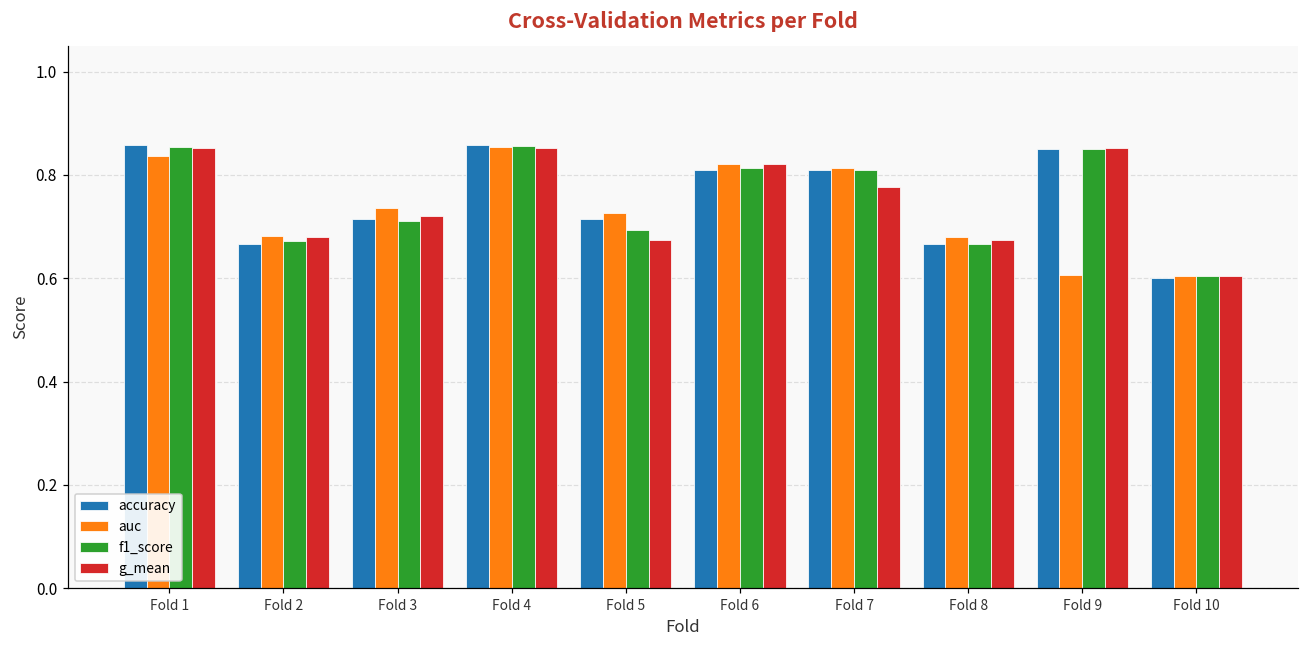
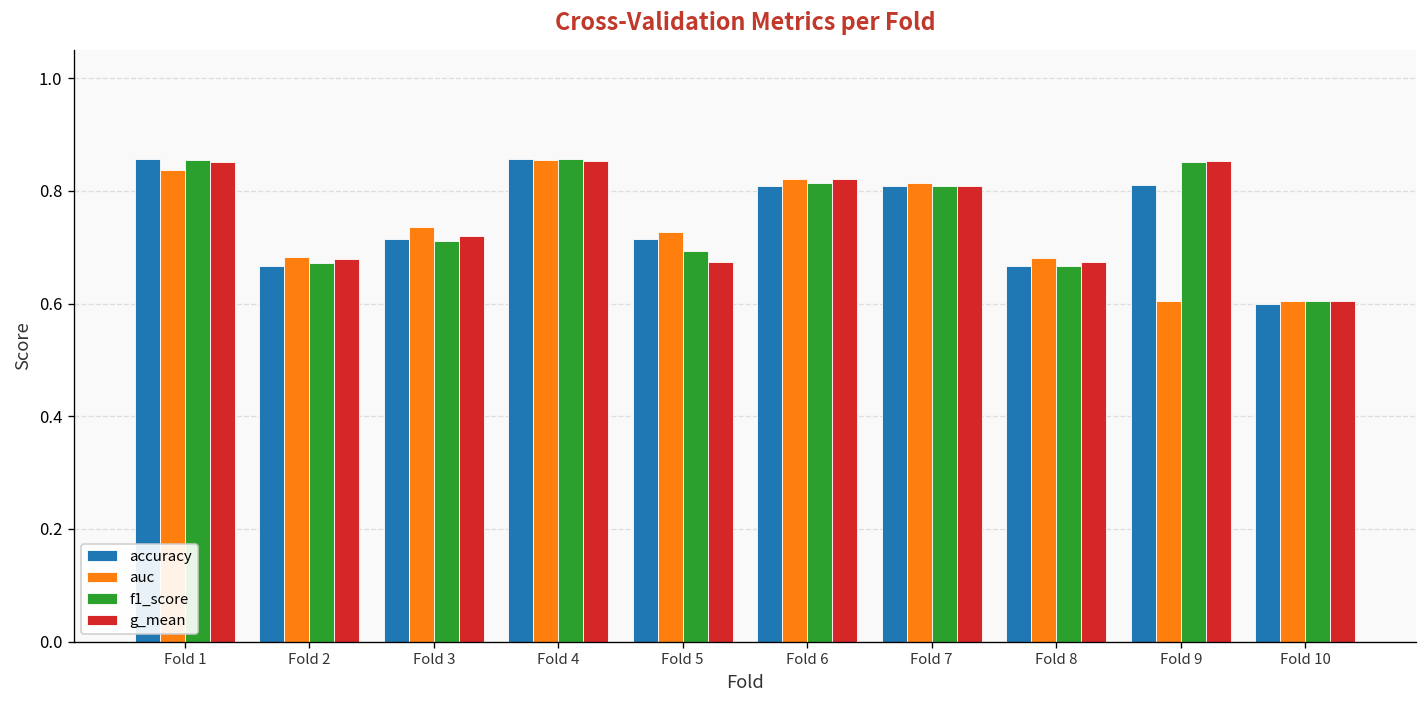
  {
    "accuracy": {
      "Fold 1": 0.86,
      "Fold 2": 0.67,
      "Fold 3": 0.71,
      "Fold 4": 0.86,
      "Fold 5": 0.71,
      "Fold 6": 0.81,
      "Fold 7": 0.81,
      "Fold 8": 0.67,
-     "Fold 9": 0.85,
+     "Fold 9": 0.81,
      "Fold 10": 0.60
    },
    "auc": {
      "Fold 1": 0.84,
      "Fold 2": 0.68,
      "Fold 3": 0.74,
      "Fold 4": 0.85,
      "Fold 5": 0.73,
      "Fold 6": 0.82,
      "Fold 7": 0.81,
      "Fold 8": 0.68,
      "Fold 9": 0.61,
      "Fold 10": 0.60
    },
    "f1_score": {
      "Fold 1": 0.86,
      "Fold 2": 0.67,
      "Fold 3": 0.71,
      "Fold 4": 0.86,
      "Fold 5": 0.69,
      "Fold 6": 0.81,
      "Fold 7": 0.81,
      "Fold 8": 0.67,
      "Fold 9": 0.85,
      "Fold 10": 0.60
    },
    "g_mean": {
      "Fold 1": 0.85,
      "Fold 2": 0.68,
      "Fold 3": 0.72,
      "Fold 4": 0.85,
      "Fold 5": 0.67,
      "Fold 6": 0.82,
-     "Fold 7": 0.78,
+     "Fold 7": 0.81,
      "Fold 8": 0.67,
      "Fold 9": 0.85,
      "Fold 10": 0.60
    }
  }
